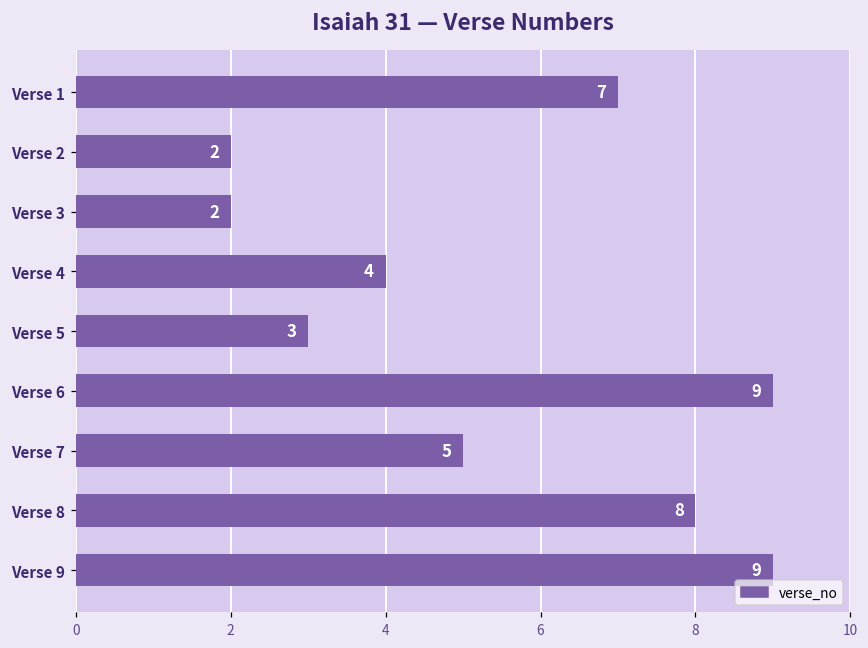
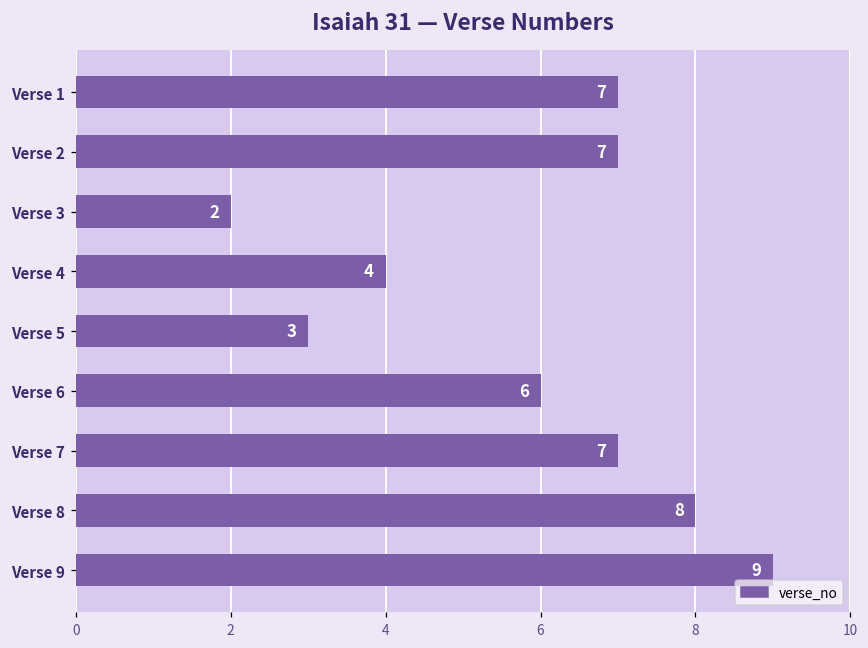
  {
    "Verse 1": 7,
-   "Verse 2": 2,
+   "Verse 2": 7,
    "Verse 3": 2,
    "Verse 4": 4,
    "Verse 5": 3,
-   "Verse 6": 9,
-   "Verse 7": 5,
+   "Verse 6": 6,
+   "Verse 7": 7,
    "Verse 8": 8,
    "Verse 9": 9
  }
